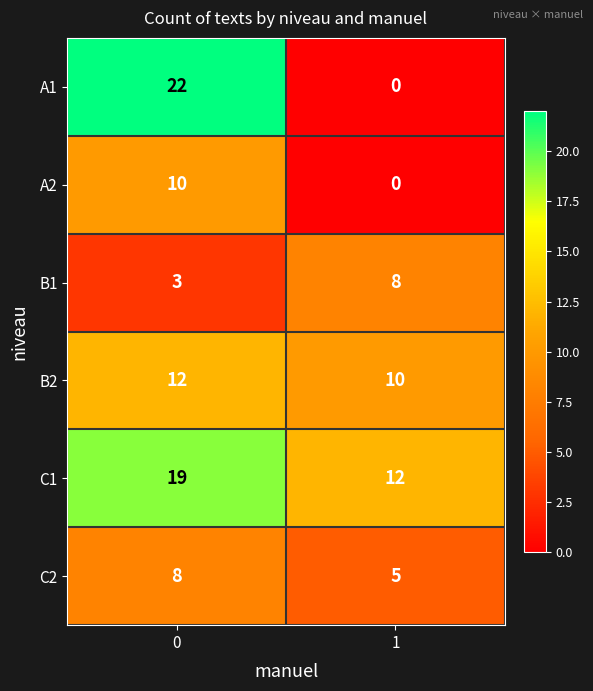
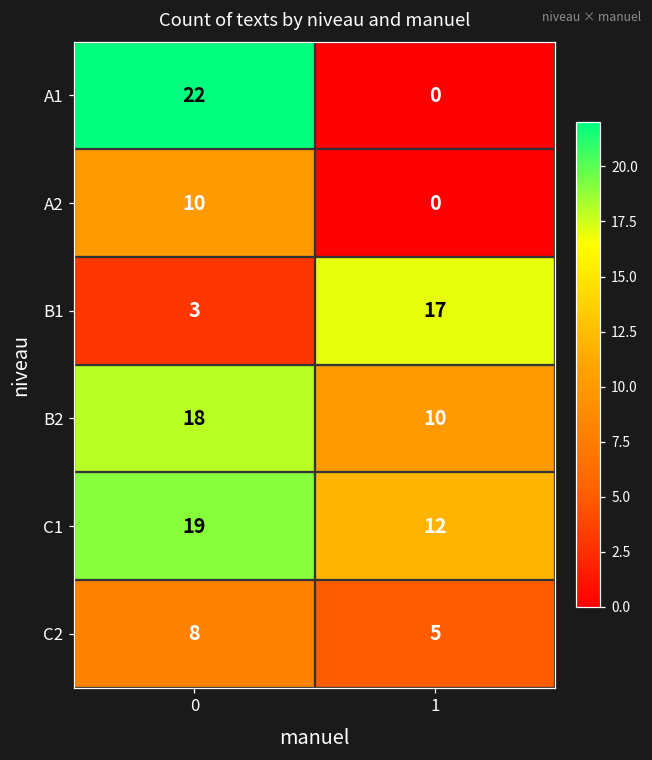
  {
    "A1": {
      "0": 22,
      "1": 0
    },
    "A2": {
      "0": 10,
      "1": 0
    },
    "B1": {
      "0": 3,
-     "1": 8
+     "1": 17
    },
    "B2": {
-     "0": 12,
+     "0": 18,
      "1": 10
    },
    "C1": {
      "0": 19,
      "1": 12
    },
    "C2": {
      "0": 8,
      "1": 5
    }
  }
